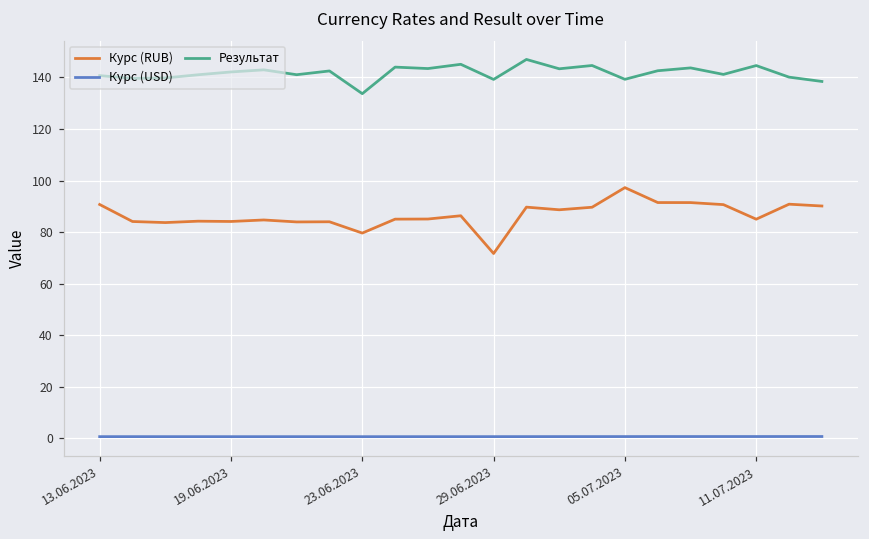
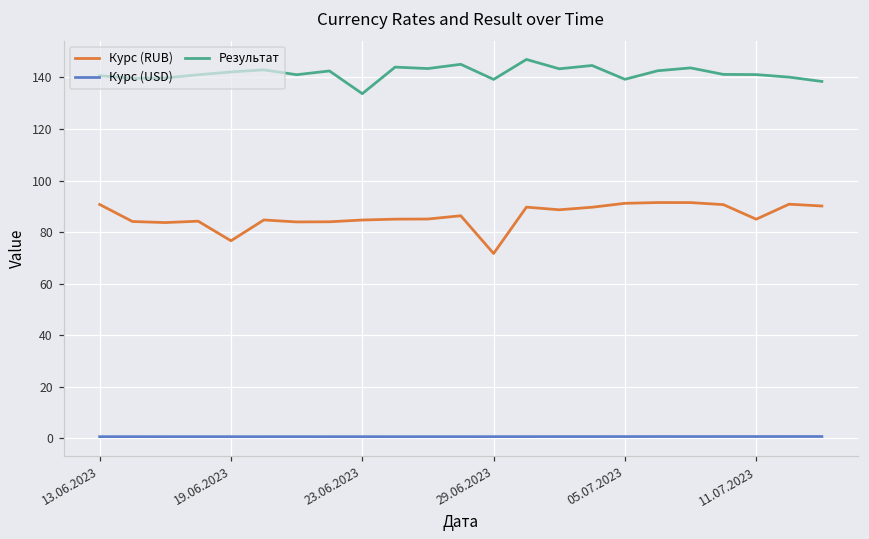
  {
    "Курс (RUB)": {
      "13.06.2023": 91,
-     "19.06.2023": 84,
-     "23.06.2023": 80,
+     "19.06.2023": 77,
+     "23.06.2023": 85,
      "29.06.2023": 72,
-     "05.07.2023": 97,
+     "05.07.2023": 91,
      "11.07.2023": 85
    },
    "Курс (USD)": {
      "13.06.2023": 1,
      "19.06.2023": 1,
      "23.06.2023": 1,
      "29.06.2023": 1,
      "05.07.2023": 1,
      "11.07.2023": 1
    },
    "Результат": {
      "23.06.2023": 134,
      "29.06.2023": 139,
      "05.07.2023": 139,
-     "11.07.2023": 145
+     "11.07.2023": 141
    }
  }
